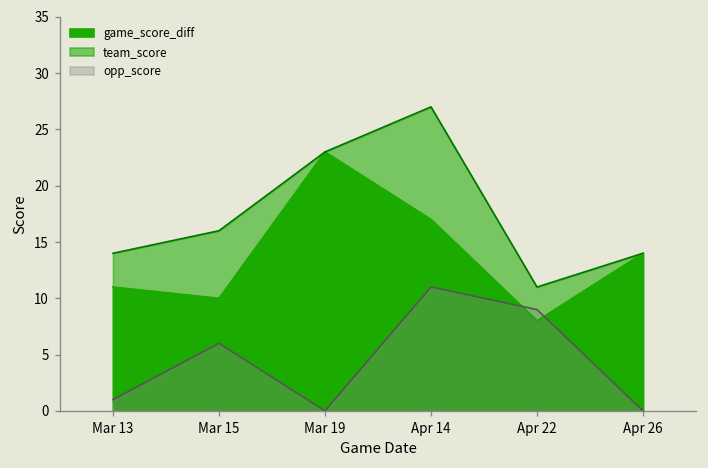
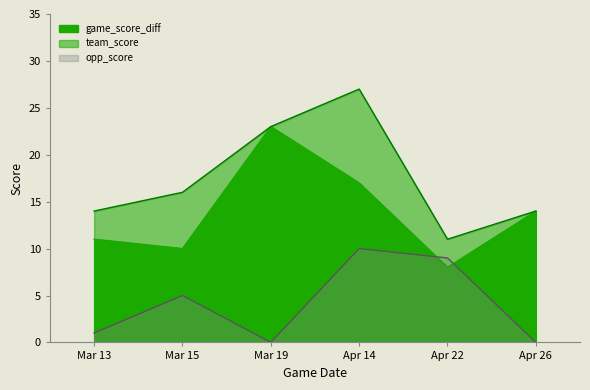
  {
    "opp_score": {
      "Mar 13": 1,
-     "Mar 15": 6,
+     "Mar 15": 5,
      "Mar 19": 0,
-     "Apr 14": 11,
+     "Apr 14": 10,
      "Apr 22": 9,
      "Apr 26": 0
    }
  }
